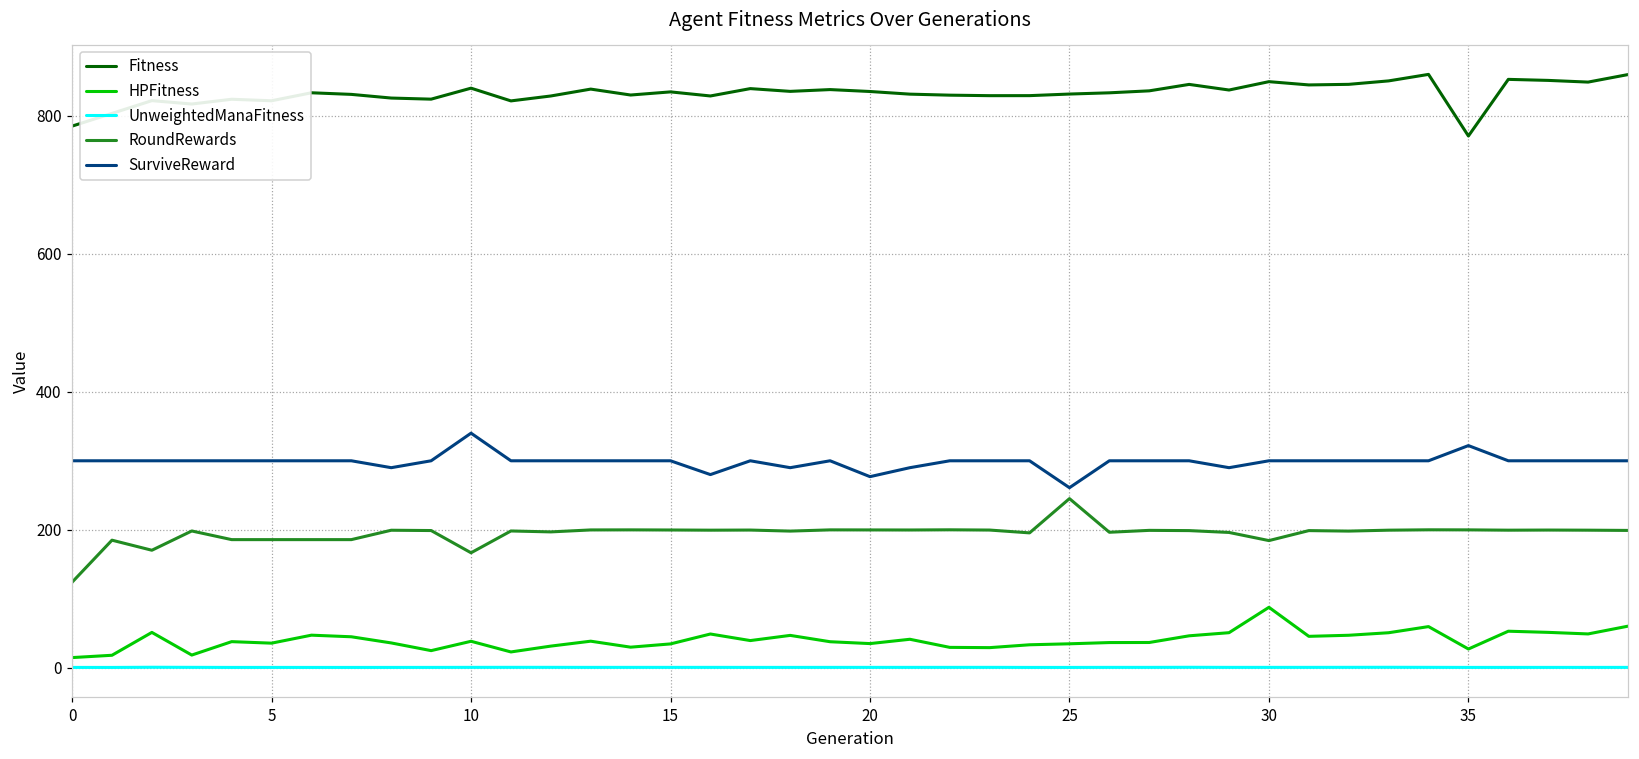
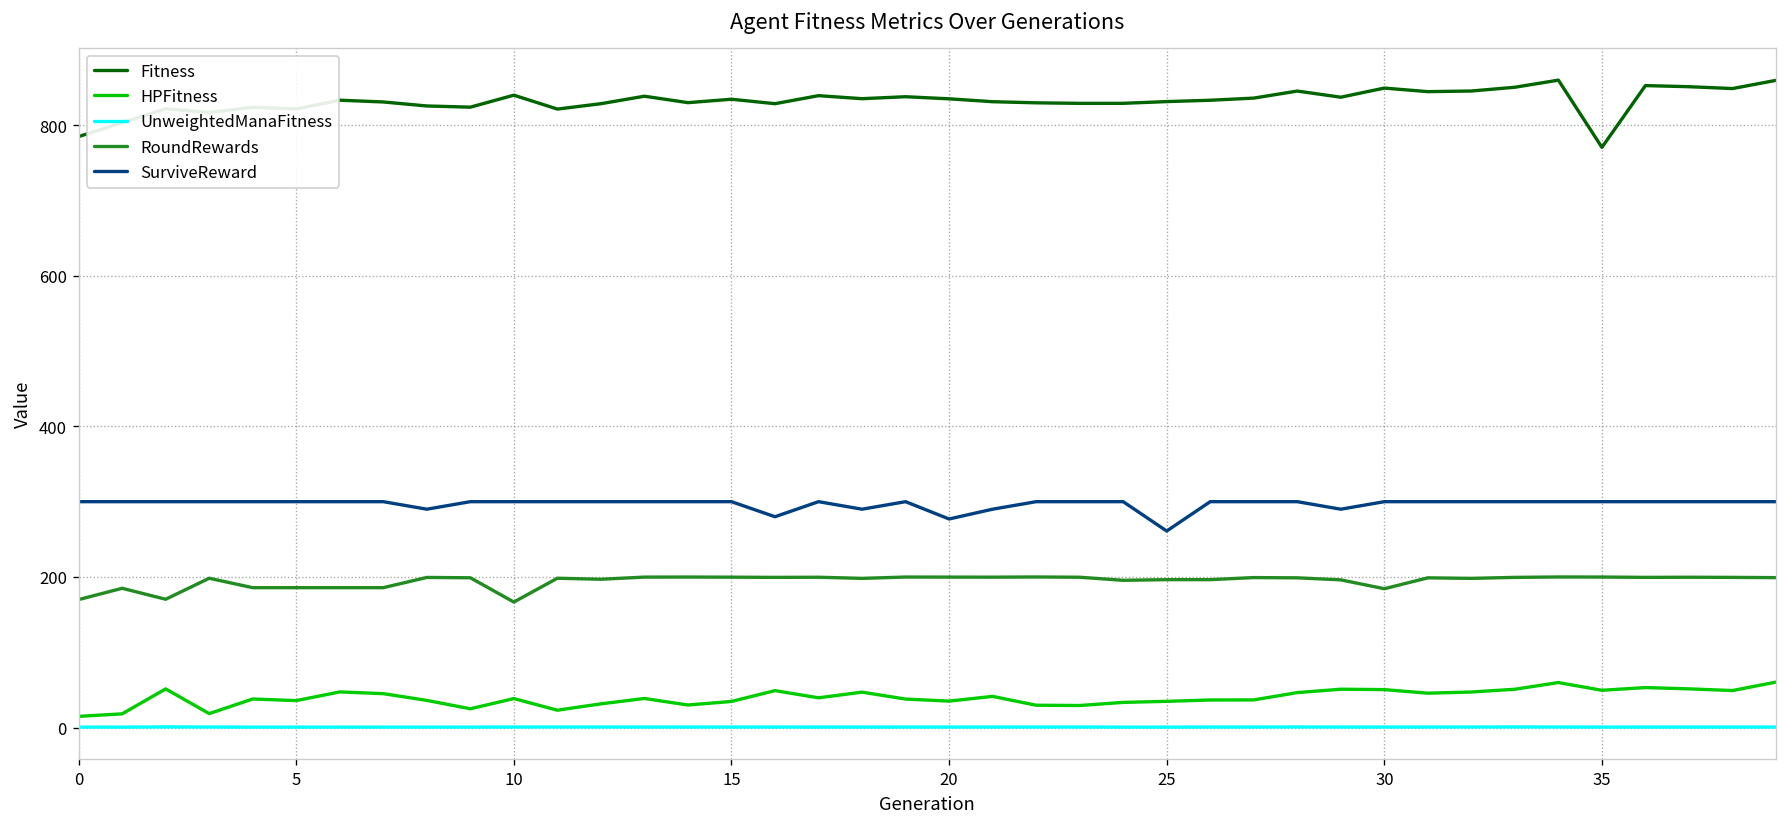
  {
    "Fitness": {
      "0": 780,
      "10": 840,
      "15": 830,
      "20": 830,
      "25": 830,
      "30": 850,
      "35": 770
    },
    "HPFitness": {
      "0": 10,
      "5": 40,
      "10": 40,
      "15": 30,
      "20": 40,
      "25": 30,
-     "30": 90,
-     "35": 30
+     "30": 50,
+     "35": 50
    },
    "UnweightedManaFitness": {
      "0": 0,
      "5": 0,
      "10": 0,
      "15": 0,
      "20": 0,
      "25": 0,
      "30": 0,
      "35": 0
    },
    "RoundRewards": {
-     "0": 120,
+     "0": 170,
      "5": 190,
      "10": 170,
      "15": 200,
      "20": 200,
-     "25": 250,
+     "25": 200,
      "30": 180,
      "35": 200
    },
    "SurviveReward": {
      "0": 300,
      "5": 300,
-     "10": 340,
+     "10": 300,
      "15": 300,
      "20": 280,
      "25": 260,
      "30": 300,
-     "35": 320
+     "35": 300
    }
  }
